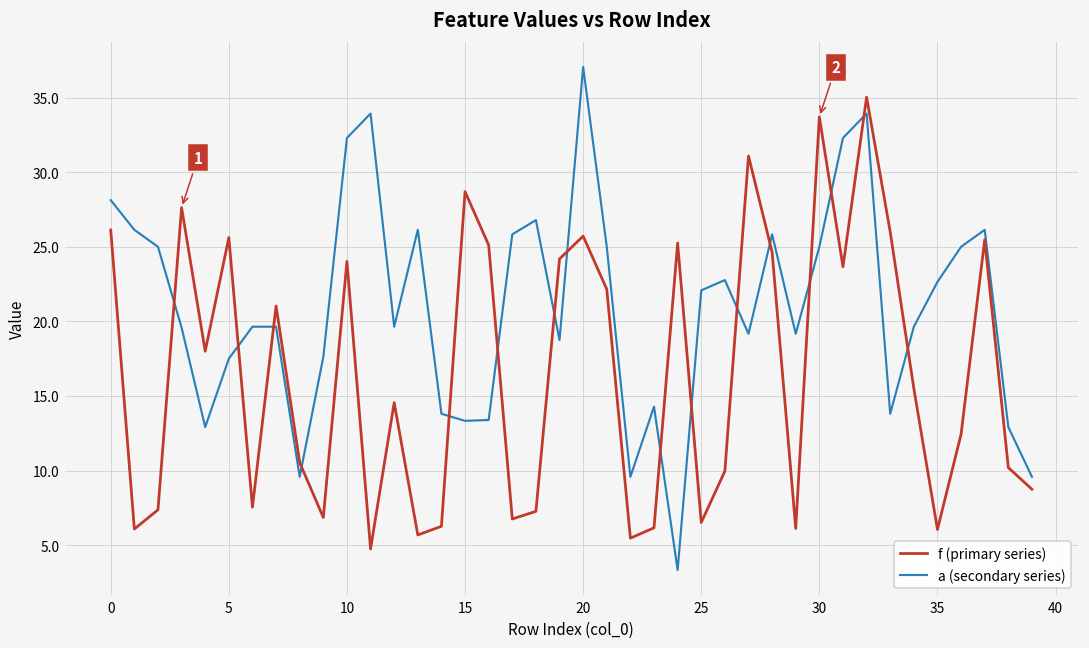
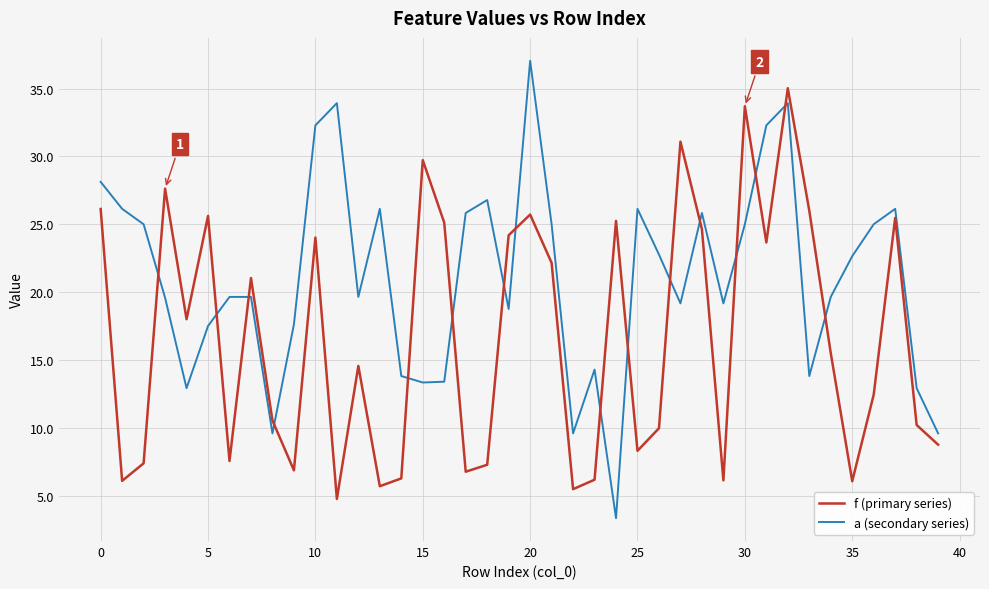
  {
    "f (primary series)": {
      "0": 26.1,
      "5": 25.6,
      "10": 24.0,
-     "15": 28.7,
+     "15": 29.7,
      "20": 25.7,
-     "25": 6.5,
+     "25": 8.3,
      "30": 33.7,
      "35": 6.1
    },
    "a (secondary series)": {
      "0": 28.1,
      "5": 17.5,
      "10": 32.3,
      "15": 13.3,
      "20": 37.1,
-     "25": 22.1,
+     "25": 26.1,
      "30": 25.0,
      "35": 22.6
    }
  }
